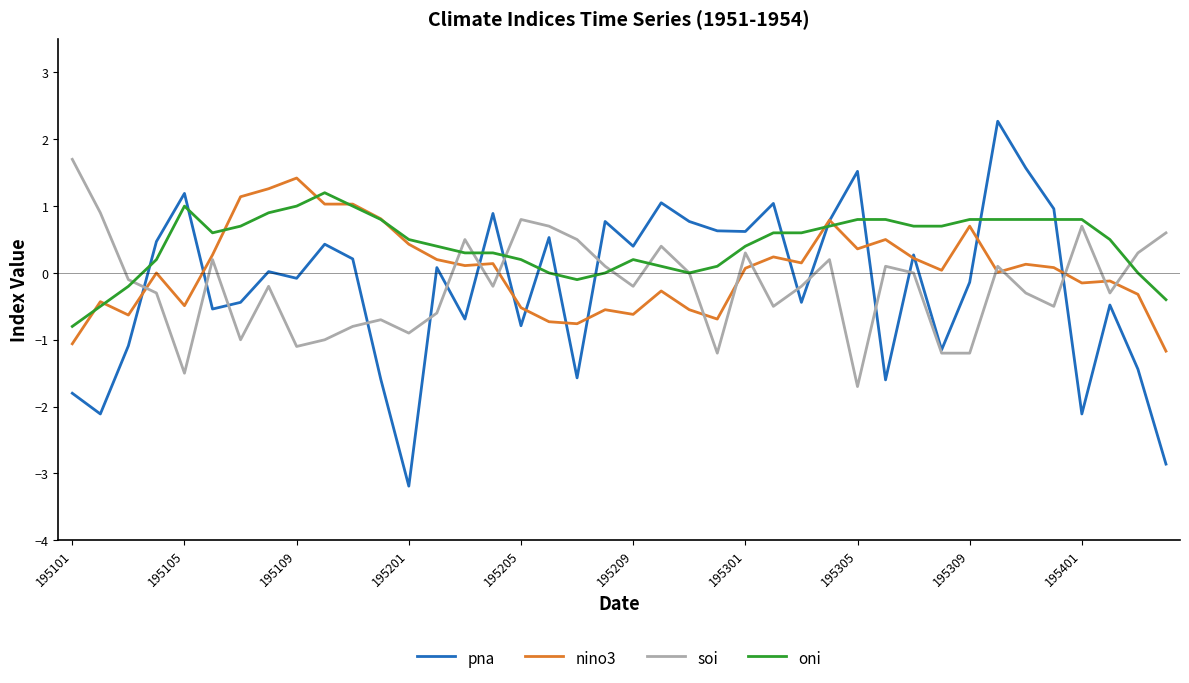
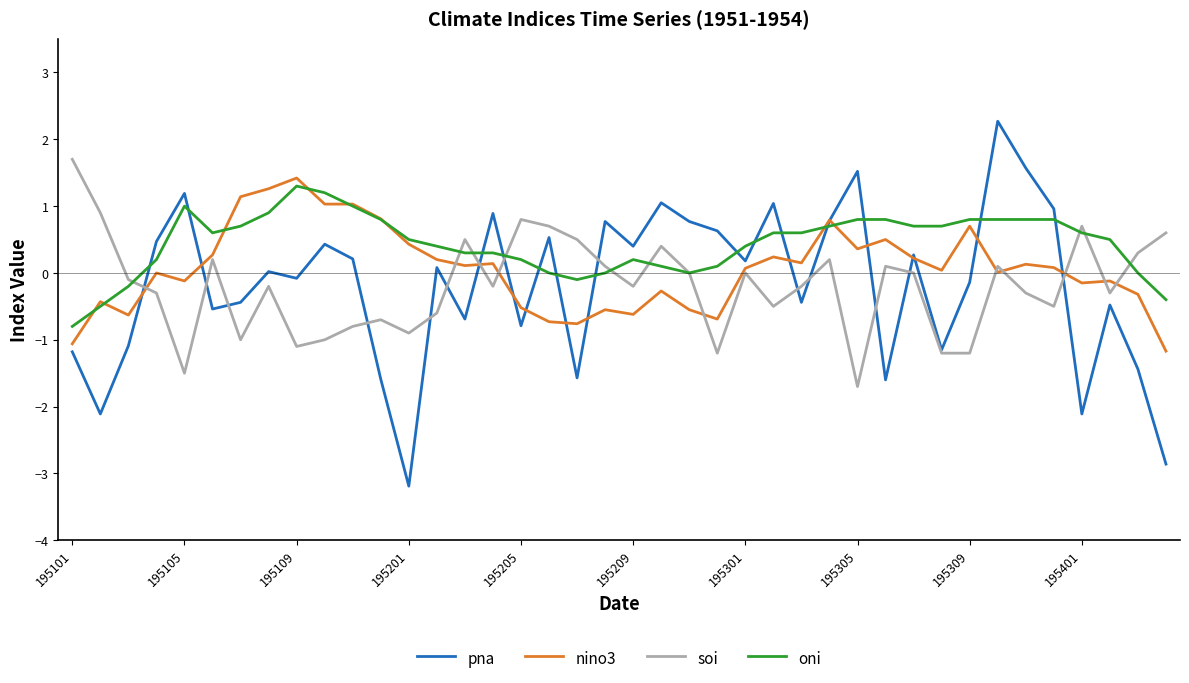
  {
    "pna": {
-     "195101": -1.8,
+     "195101": -1.2,
      "195105": 1.2,
      "195109": -0.1,
      "195201": -3.2,
      "195205": -0.8,
      "195209": 0.4,
-     "195301": 0.6,
+     "195301": 0.2,
      "195305": 1.5,
      "195309": -0.1,
      "195401": -2.1
    },
    "nino3": {
      "195101": -1.1,
-     "195105": -0.5,
+     "195105": -0.1,
      "195109": 1.4,
      "195201": 0.4,
      "195205": -0.5,
      "195209": -0.6,
      "195301": 0.1,
      "195305": 0.4,
      "195309": 0.7,
      "195401": -0.2
    },
    "soi": {
      "195101": 1.7,
      "195105": -1.5,
      "195109": -1.1,
      "195201": -0.9,
      "195205": 0.8,
      "195209": -0.2,
-     "195301": 0.3,
+     "195301": 0.0,
      "195305": -1.7,
      "195309": -1.2,
      "195401": 0.7
    },
    "oni": {
      "195101": -0.8,
      "195105": 1.0,
-     "195109": 1.0,
+     "195109": 1.3,
      "195201": 0.5,
      "195205": 0.2,
      "195209": 0.2,
      "195301": 0.4,
      "195305": 0.8,
      "195309": 0.8,
-     "195401": 0.8
+     "195401": 0.6
    }
  }
